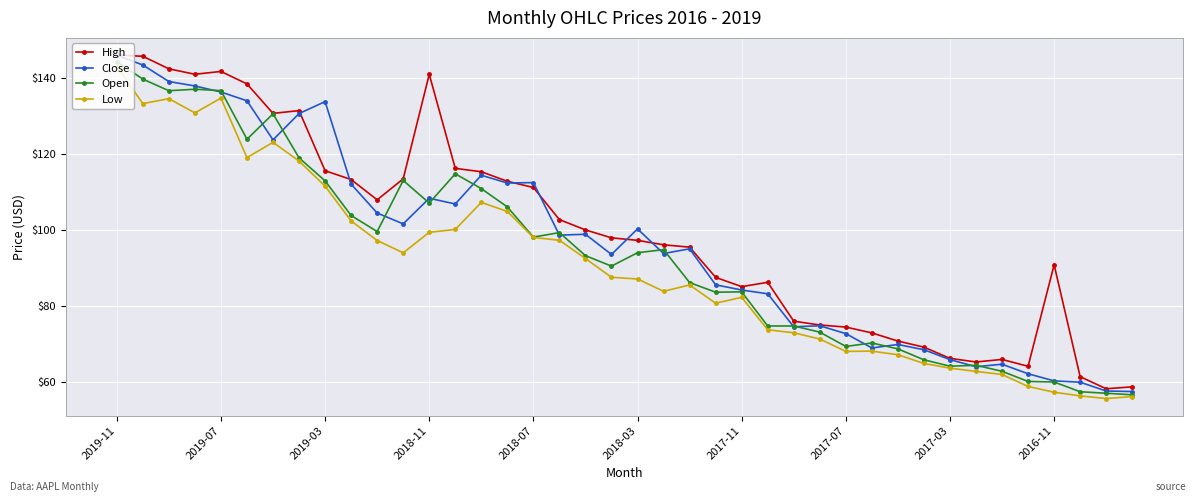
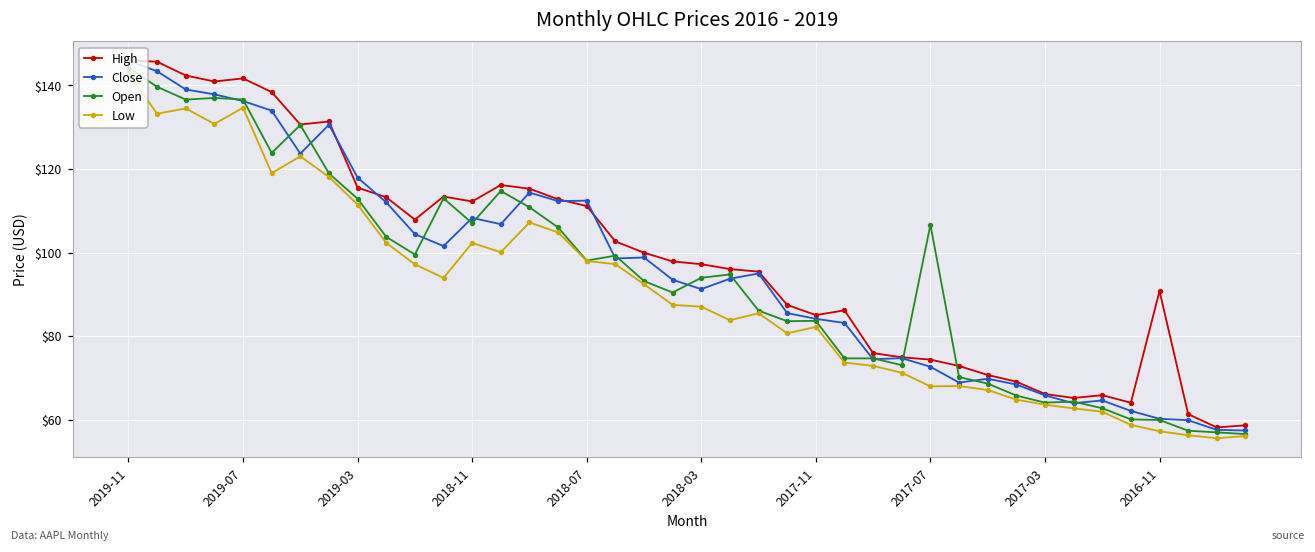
  {
    "High": {
      "2019-07": "$142",
      "2019-03": "$116",
-     "2018-11": "$141",
+     "2018-11": "$112",
      "2018-07": "$111",
      "2018-03": "$97",
      "2017-11": "$85",
      "2017-07": "$74",
      "2016-11": "$91"
    },
    "Close": {
-     "2019-03": "$134",
+     "2019-03": "$118",
      "2018-11": "$108",
      "2018-07": "$112",
-     "2018-03": "$100",
+     "2018-03": "$91",
      "2017-07": "$73"
    },
    "Open": {
      "2019-03": "$113",
      "2018-11": "$107",
      "2018-03": "$94",
-     "2017-07": "$69"
+     "2017-07": "$107"
    },
    "Low": {
      "2019-07": "$135",
      "2019-03": "$112",
-     "2018-11": "$99",
+     "2018-11": "$102",
      "2018-03": "$87",
      "2017-11": "$82",
      "2017-07": "$68",
      "2016-11": "$57"
    }
  }
